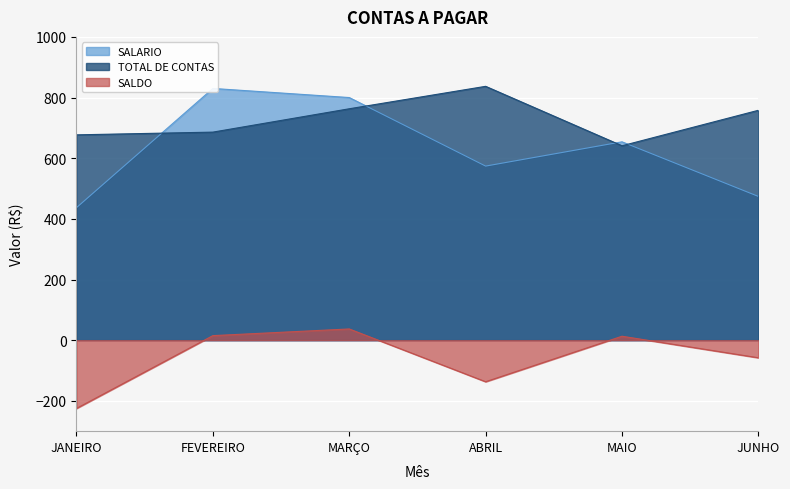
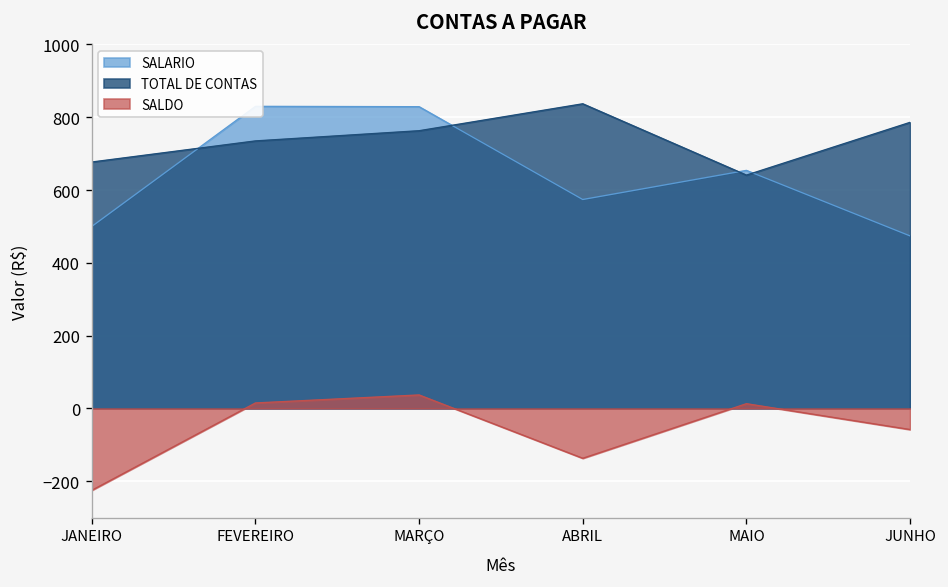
  {
    "SALARIO": {
-     "JANEIRO": 440,
-     "MARÇO": 800,
+     "JANEIRO": 500,
+     "MARÇO": 830,
      "ABRIL": 570,
      "MAIO": 650,
      "JUNHO": 470
    },
    "TOTAL DE CONTAS": {
      "JANEIRO": 680,
-     "FEVEREIRO": 690,
+     "FEVEREIRO": 740,
      "MARÇO": 760,
      "ABRIL": 840,
      "MAIO": 640,
-     "JUNHO": 760
+     "JUNHO": 790
    }
  }
